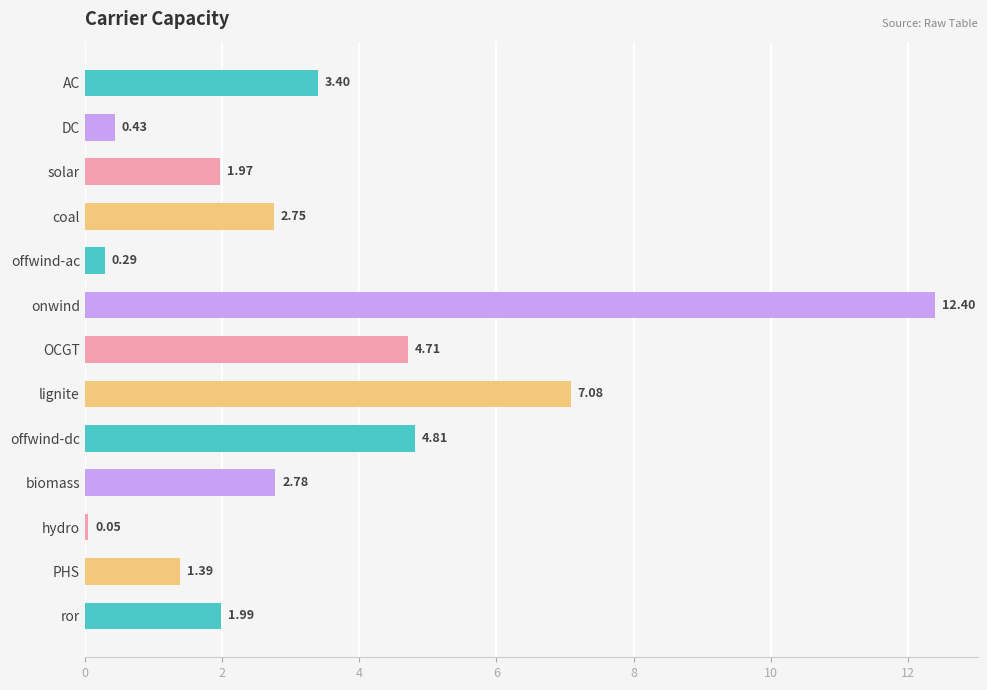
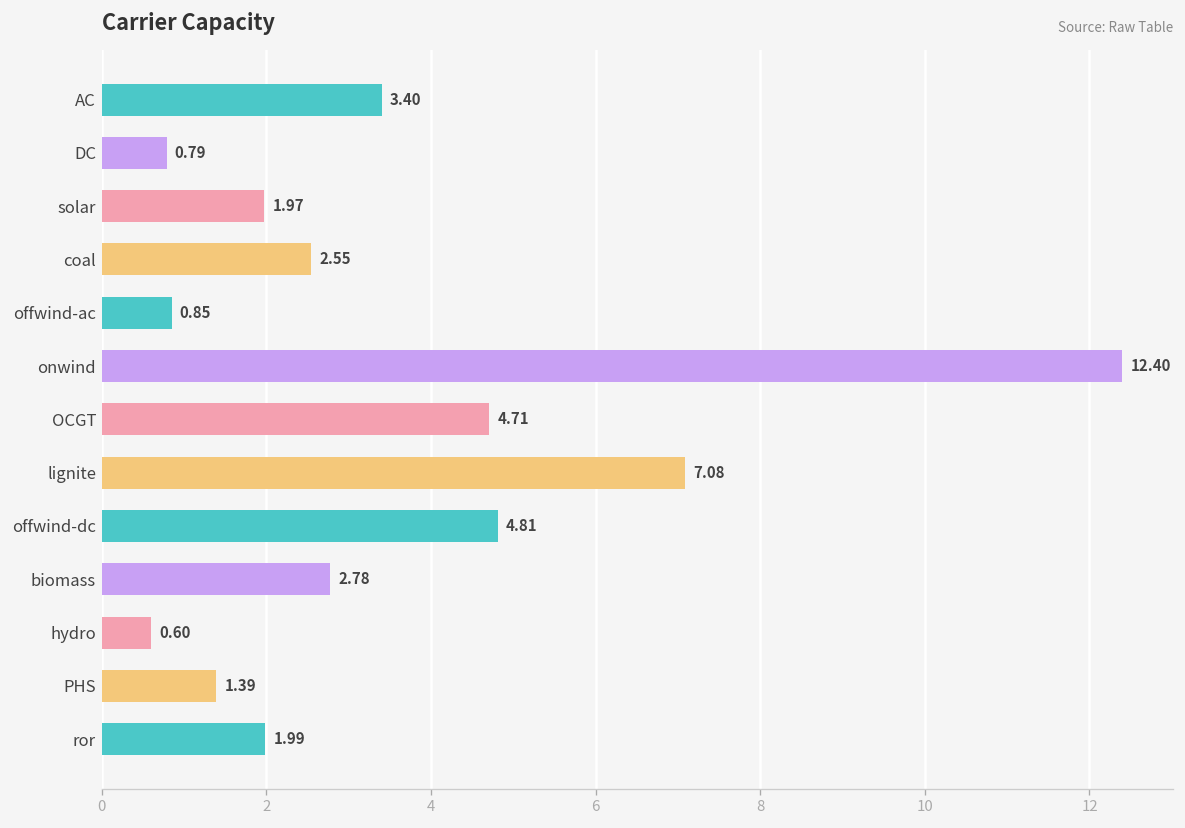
  {
    "AC": 3.40,
-   "DC": 0.43,
+   "DC": 0.79,
    "solar": 1.97,
-   "coal": 2.75,
-   "offwind-ac": 0.29,
+   "coal": 2.55,
+   "offwind-ac": 0.85,
    "onwind": 12.40,
    "OCGT": 4.71,
    "lignite": 7.08,
    "offwind-dc": 4.81,
    "biomass": 2.78,
-   "hydro": 0.05,
+   "hydro": 0.60,
    "PHS": 1.39,
    "ror": 1.99
  }
